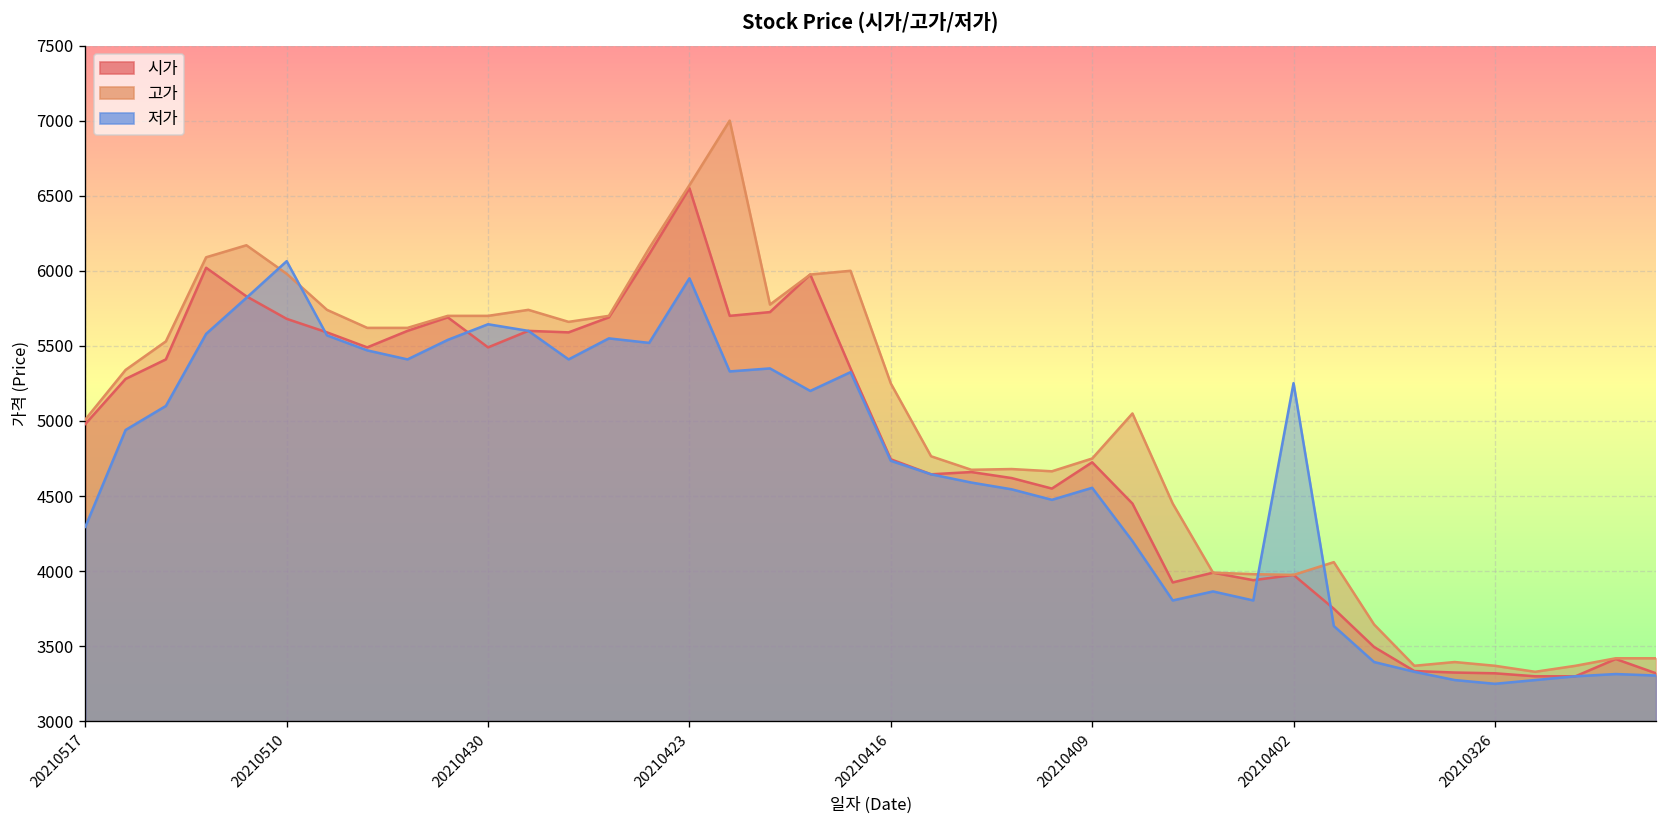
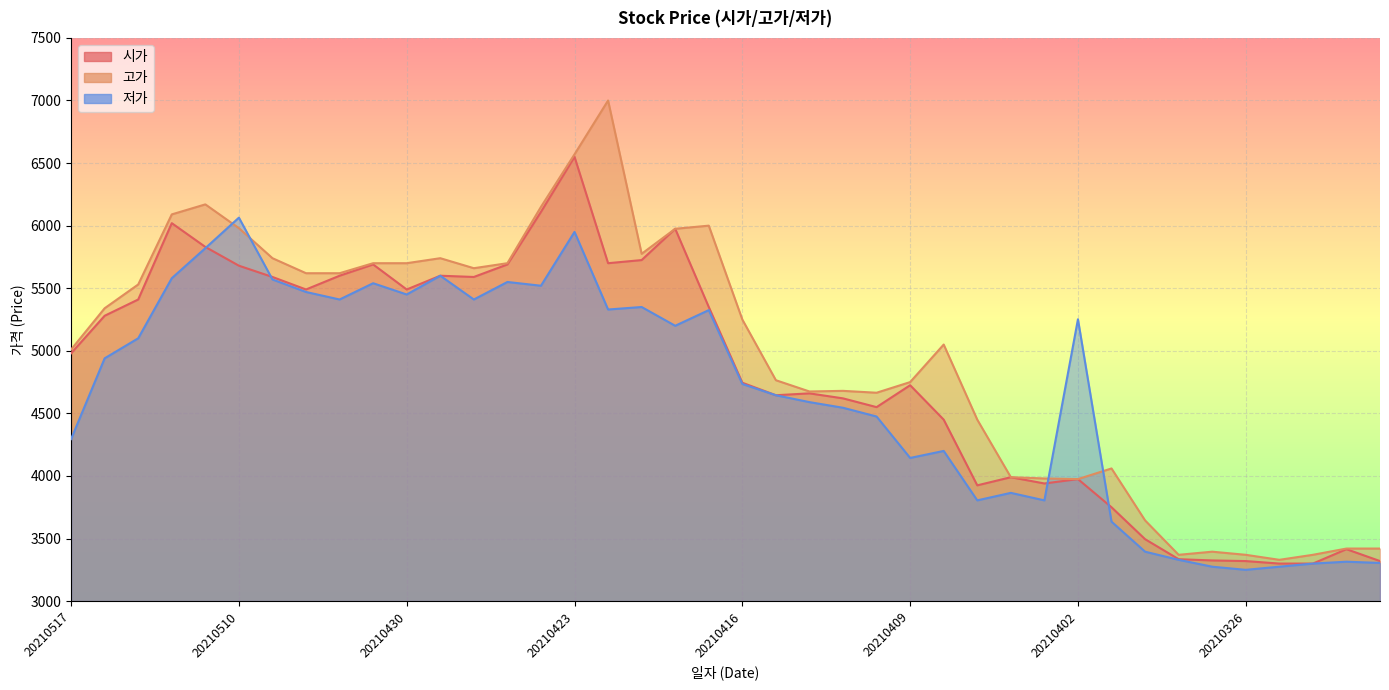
  {
    "저가": {
      "20210517": 4300,
      "20210510": 6060,
-     "20210430": 5640,
+     "20210430": 5450,
      "20210423": 5950,
-     "20210409": 4560,
+     "20210409": 4140,
      "20210402": 5250,
      "20210326": 3250
    }
  }
